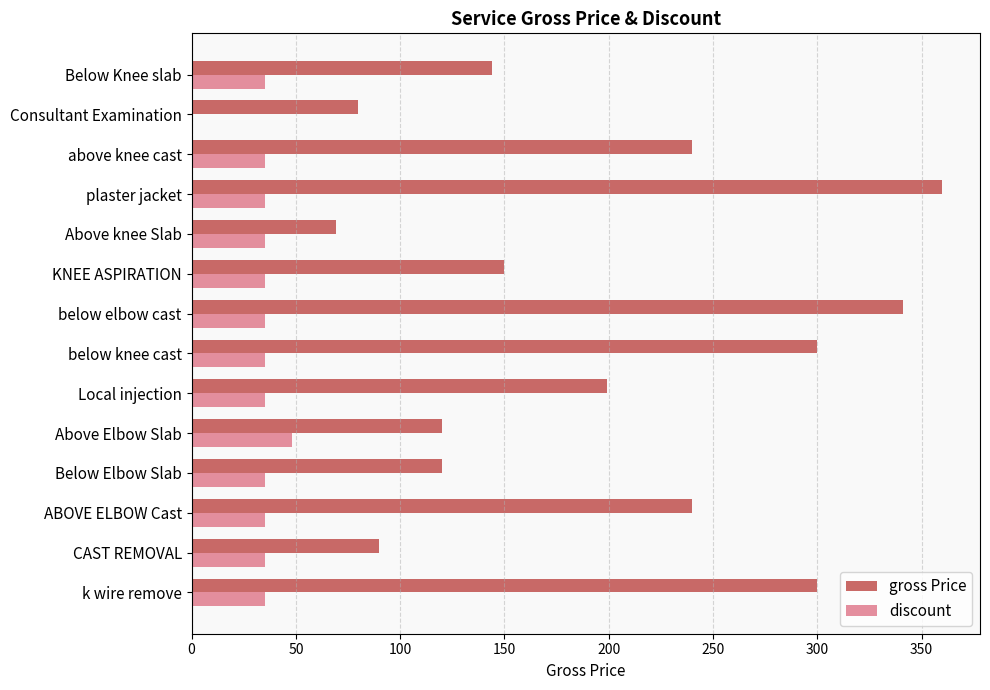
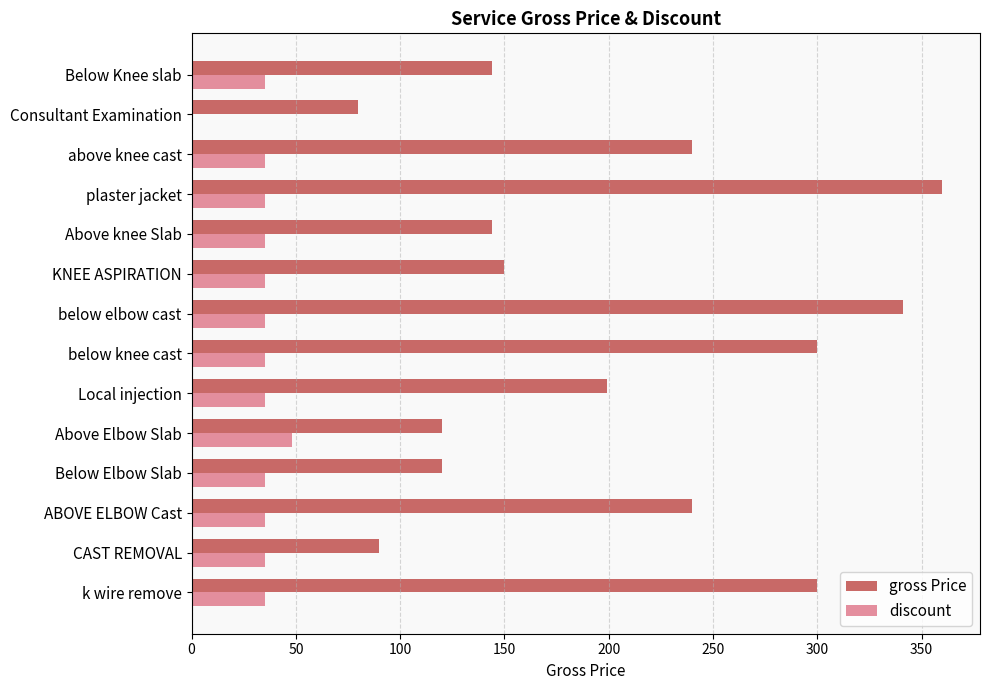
  {
    "gross Price": {
      "Below Knee slab": 144,
      "Consultant Examination": 80,
      "above knee cast": 240,
      "plaster jacket": 360,
-     "Above knee Slab": 69,
+     "Above knee Slab": 144,
      "KNEE ASPIRATION": 150,
      "below elbow cast": 341,
      "below knee cast": 300,
      "Local injection": 199,
      "Above Elbow Slab": 120,
      "Below Elbow Slab": 120,
      "ABOVE ELBOW Cast": 240,
      "CAST REMOVAL": 90,
      "k wire remove": 300
    },
    "discount": {
      "Below Knee slab": 35,
      "Consultant Examination": 0,
      "above knee cast": 35,
      "plaster jacket": 35,
      "Above knee Slab": 35,
      "KNEE ASPIRATION": 35,
      "below elbow cast": 35,
      "below knee cast": 35,
      "Local injection": 35,
      "Above Elbow Slab": 48,
      "Below Elbow Slab": 35,
      "ABOVE ELBOW Cast": 35,
      "CAST REMOVAL": 35,
      "k wire remove": 35
    }
  }
